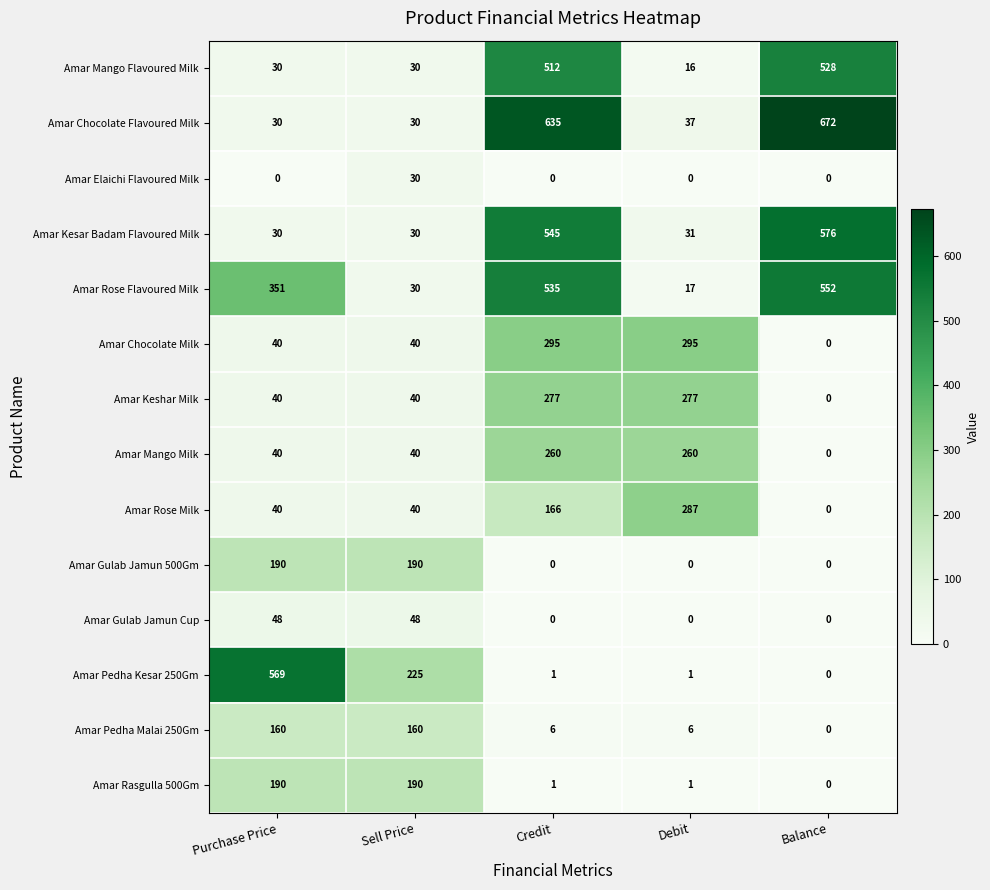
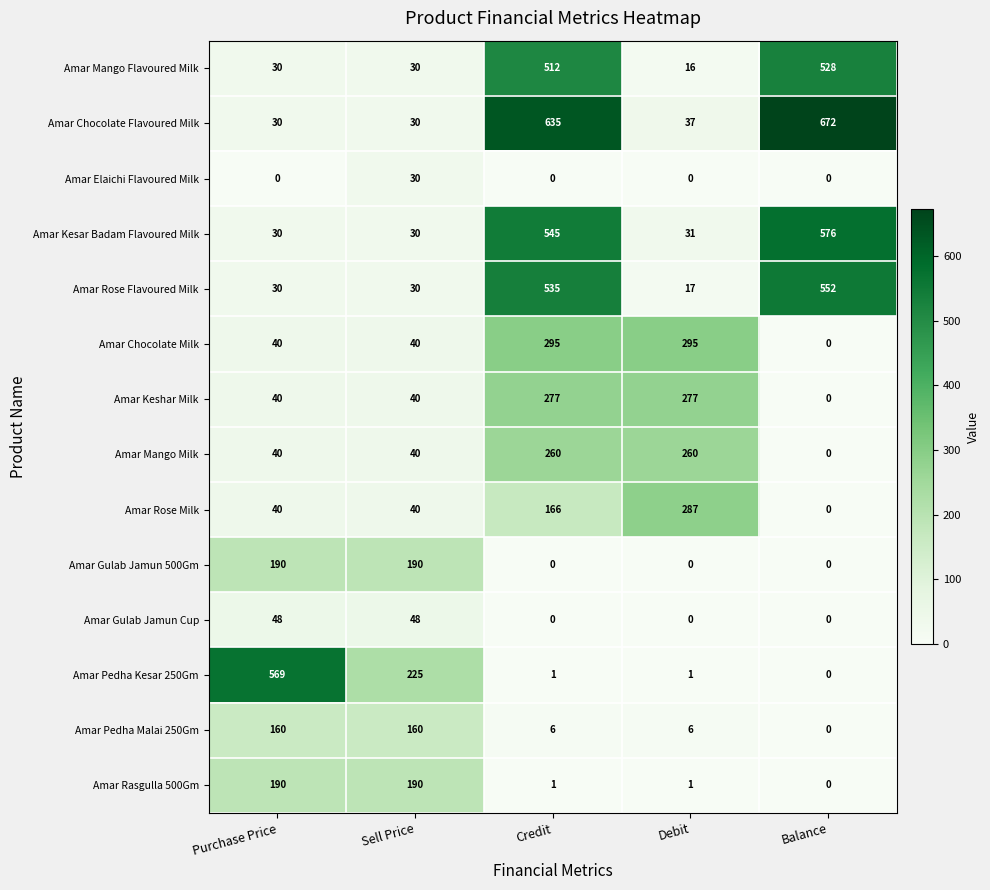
  {
    "Amar Mango Flavoured Milk": {
      "Purchase Price": 30,
      "Sell Price": 30,
      "Credit": 512,
      "Debit": 16,
      "Balance": 528
    },
    "Amar Chocolate Flavoured Milk": {
      "Purchase Price": 30,
      "Sell Price": 30,
      "Credit": 635,
      "Debit": 37,
      "Balance": 672
    },
    "Amar Elaichi Flavoured Milk": {
      "Purchase Price": 0,
      "Sell Price": 30,
      "Credit": 0,
      "Debit": 0,
      "Balance": 0
    },
    "Amar Kesar Badam Flavoured Milk": {
      "Purchase Price": 30,
      "Sell Price": 30,
      "Credit": 545,
      "Debit": 31,
      "Balance": 576
    },
    "Amar Rose Flavoured Milk": {
-     "Purchase Price": 351,
+     "Purchase Price": 30,
      "Sell Price": 30,
      "Credit": 535,
      "Debit": 17,
      "Balance": 552
    },
    "Amar Chocolate Milk": {
      "Purchase Price": 40,
      "Sell Price": 40,
      "Credit": 295,
      "Debit": 295,
      "Balance": 0
    },
    "Amar Keshar Milk": {
      "Purchase Price": 40,
      "Sell Price": 40,
      "Credit": 277,
      "Debit": 277,
      "Balance": 0
    },
    "Amar Mango Milk": {
      "Purchase Price": 40,
      "Sell Price": 40,
      "Credit": 260,
      "Debit": 260,
      "Balance": 0
    },
    "Amar Rose Milk": {
      "Purchase Price": 40,
      "Sell Price": 40,
      "Credit": 166,
      "Debit": 287,
      "Balance": 0
    },
    "Amar Gulab Jamun 500Gm": {
      "Purchase Price": 190,
      "Sell Price": 190,
      "Credit": 0,
      "Debit": 0,
      "Balance": 0
    },
    "Amar Gulab Jamun Cup": {
      "Purchase Price": 48,
      "Sell Price": 48,
      "Credit": 0,
      "Debit": 0,
      "Balance": 0
    },
    "Amar Pedha Kesar 250Gm": {
      "Purchase Price": 569,
      "Sell Price": 225,
      "Credit": 1,
      "Debit": 1,
      "Balance": 0
    },
    "Amar Pedha Malai 250Gm": {
      "Purchase Price": 160,
      "Sell Price": 160,
      "Credit": 6,
      "Debit": 6,
      "Balance": 0
    },
    "Amar Rasgulla 500Gm": {
      "Purchase Price": 190,
      "Sell Price": 190,
      "Credit": 1,
      "Debit": 1,
      "Balance": 0
    }
  }
